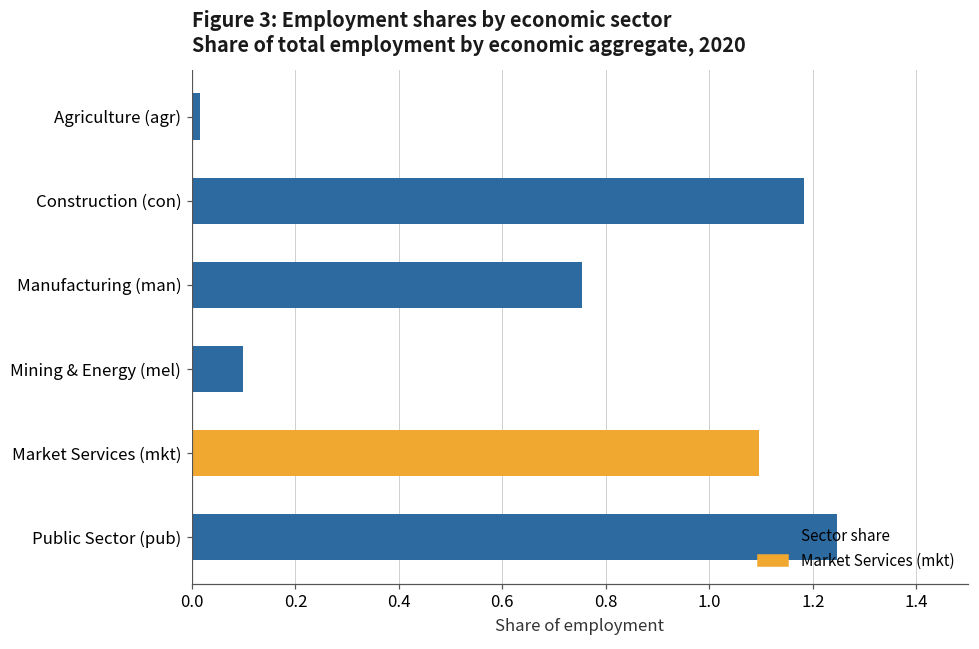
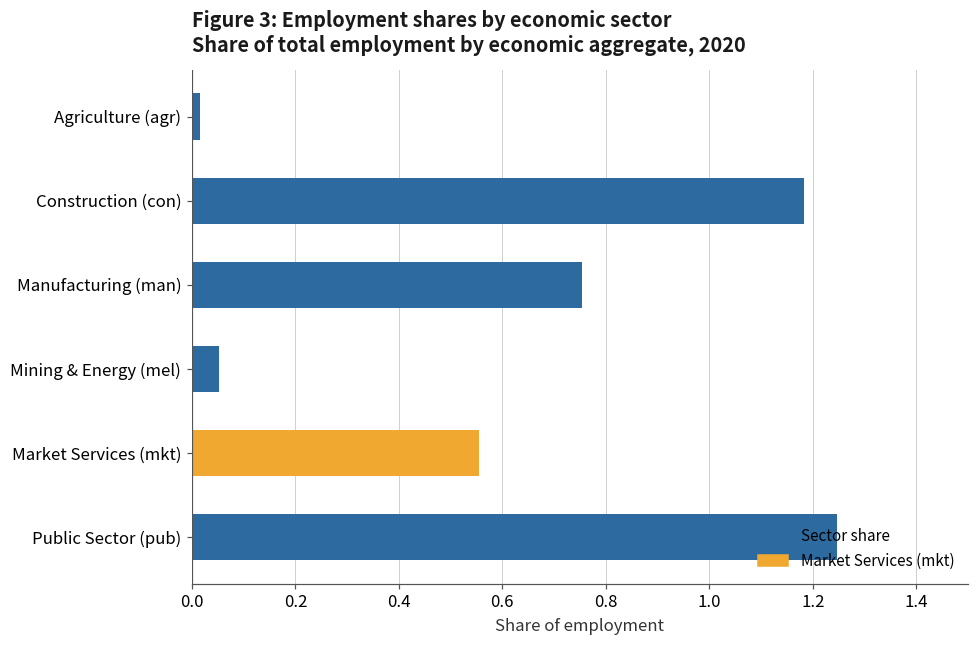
  {
    "Agriculture (agr)": 0.02,
    "Construction (con)": 1.18,
    "Manufacturing (man)": 0.75,
-   "Mining & Energy (mel)": 0.10,
-   "Market Services (mkt)": 1.10,
+   "Mining & Energy (mel)": 0.05,
+   "Market Services (mkt)": 0.56,
    "Public Sector (pub)": 1.25
  }
